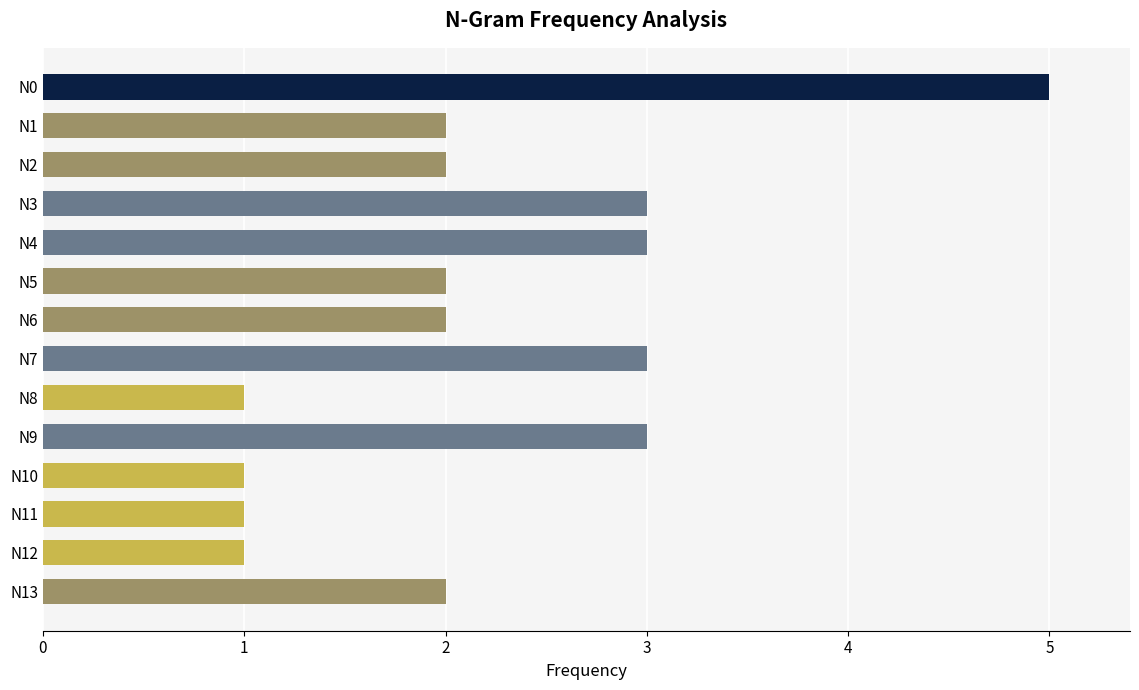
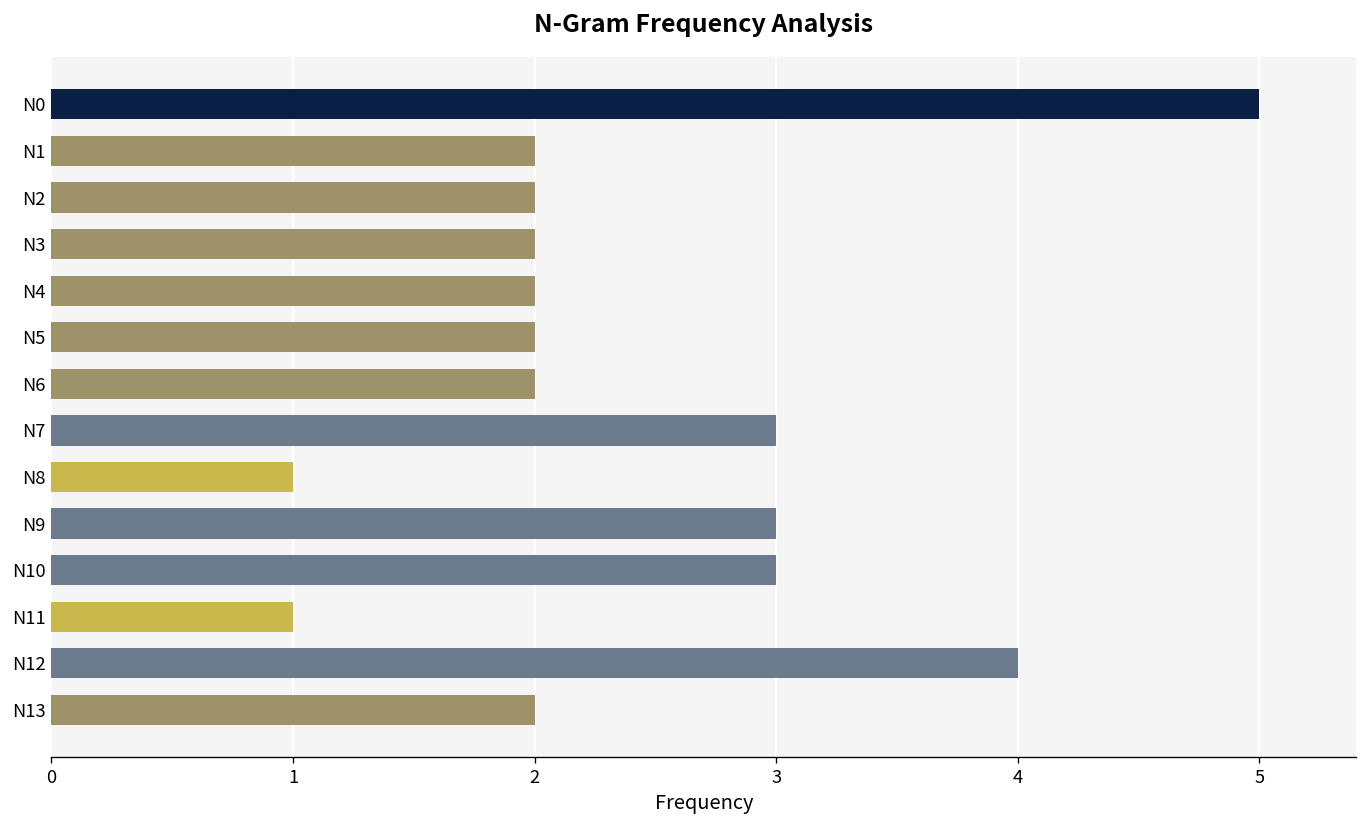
  {
    "N0": 5,
    "N1": 2,
    "N2": 2,
-   "N3": 3,
-   "N4": 3,
+   "N3": 2,
+   "N4": 2,
    "N5": 2,
    "N6": 2,
    "N7": 3,
    "N8": 1,
    "N9": 3,
-   "N10": 1,
+   "N10": 3,
    "N11": 1,
-   "N12": 1,
+   "N12": 4,
    "N13": 2
  }
